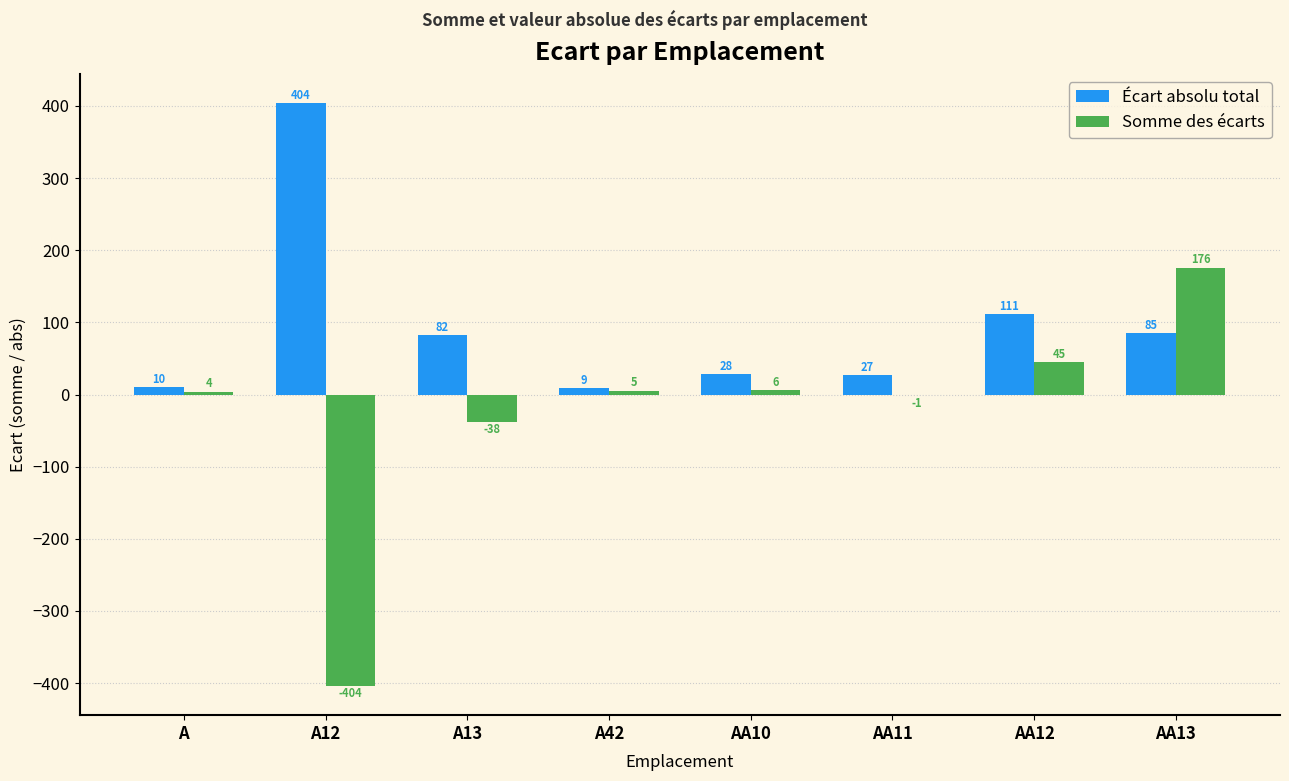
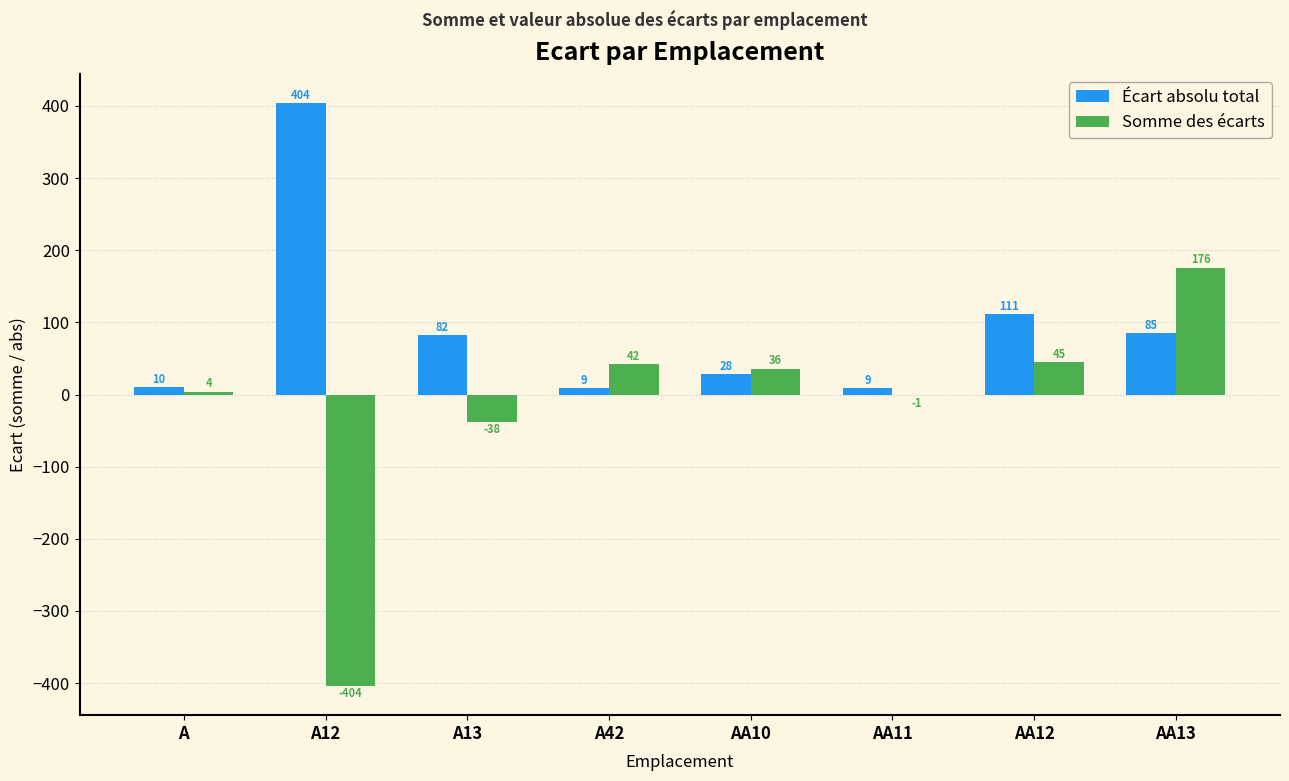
  {
    "Écart absolu total": {
      "A": 10,
      "A12": 404,
      "A13": 82,
      "A42": 9,
      "AA10": 28,
-     "AA11": 27,
+     "AA11": 9,
      "AA12": 111,
      "AA13": 85
    },
    "Somme des écarts": {
      "A": 4,
      "A12": -404,
      "A13": -38,
-     "A42": 5,
-     "AA10": 6,
+     "A42": 42,
+     "AA10": 36,
      "AA11": -1,
      "AA12": 45,
      "AA13": 176
    }
  }
